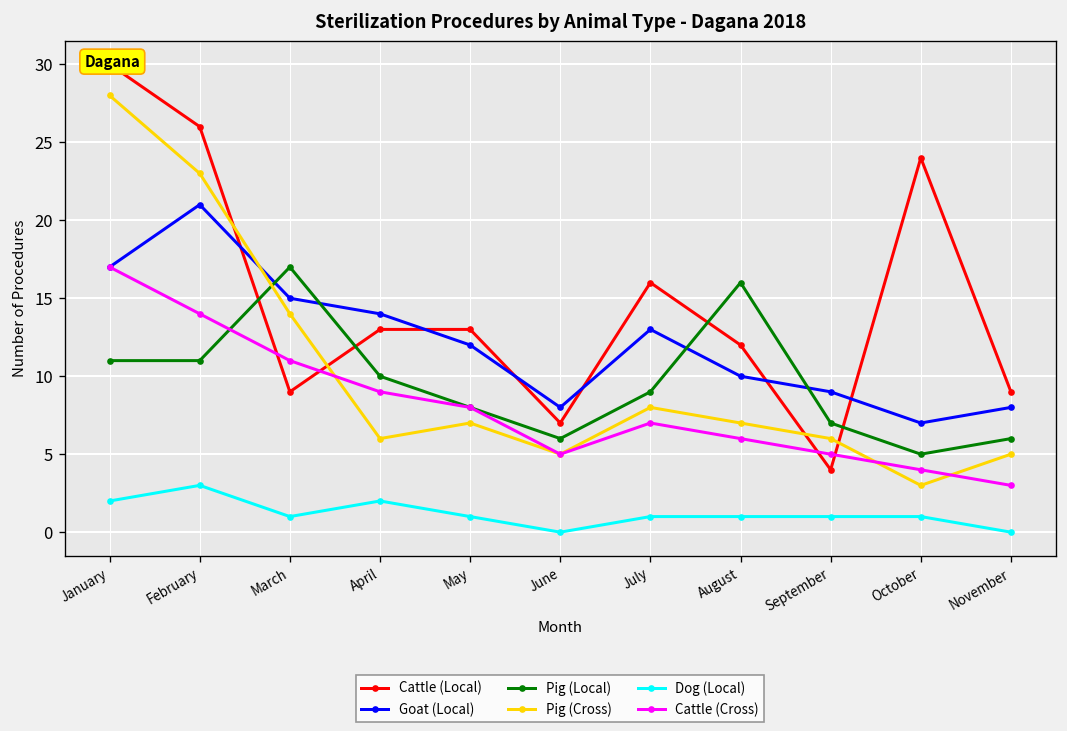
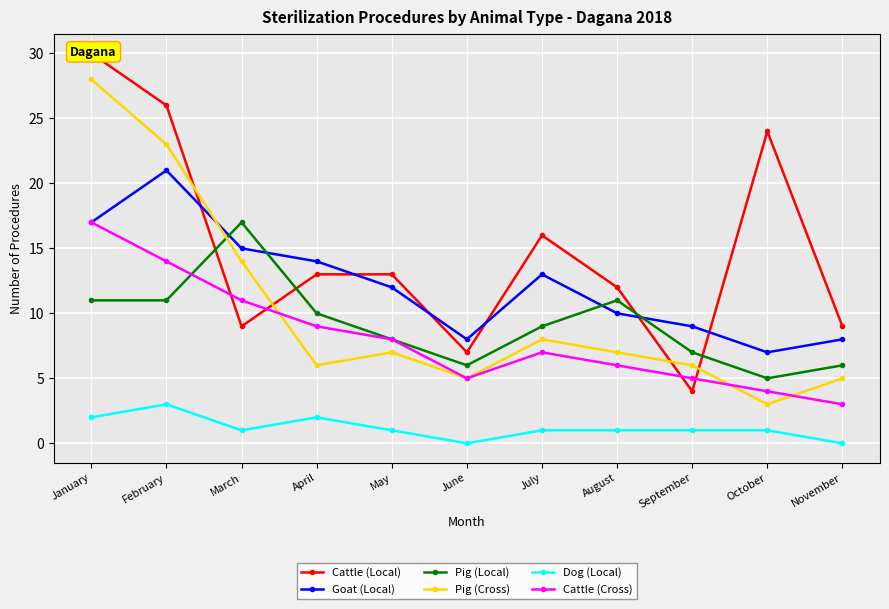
  {
    "Cattle (Local)": {
      "February": 26,
      "March": 9,
      "April": 13,
      "May": 13,
      "June": 7,
      "July": 16,
      "August": 12,
      "September": 4,
      "October": 24,
      "November": 9
    },
    "Goat (Local)": {
      "February": 21,
      "March": 15,
      "April": 14,
      "May": 12,
      "June": 8,
      "July": 13,
      "August": 10,
      "September": 9,
      "October": 7,
      "November": 8
    },
    "Pig (Local)": {
      "January": 11,
      "February": 11,
      "March": 17,
      "April": 10,
      "June": 6,
      "July": 9,
-     "August": 16,
+     "August": 11,
      "September": 7,
      "October": 5,
      "November": 6
    },
    "Pig (Cross)": {
      "January": 28,
      "February": 23,
      "March": 14,
      "April": 6,
      "May": 7,
      "July": 8,
      "August": 7,
      "September": 6,
      "October": 3,
      "November": 5
    },
    "Dog (Local)": {
      "January": 2,
      "February": 3,
      "March": 1,
      "April": 2,
      "May": 1,
      "June": 0,
      "July": 1,
      "August": 1,
      "September": 1,
      "October": 1,
      "November": 0
    },
    "Cattle (Cross)": {
      "February": 14,
      "March": 11,
      "April": 9,
      "July": 7,
      "August": 6,
      "September": 5,
      "October": 4,
      "November": 3
    }
  }
